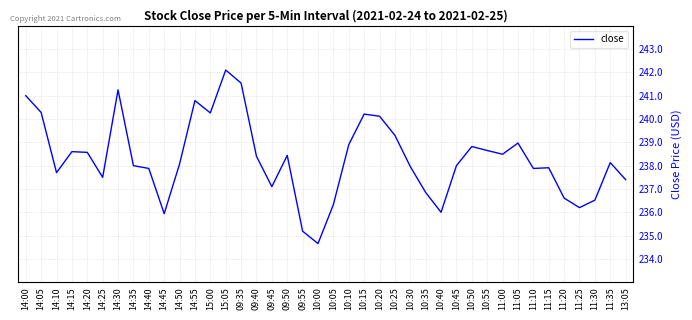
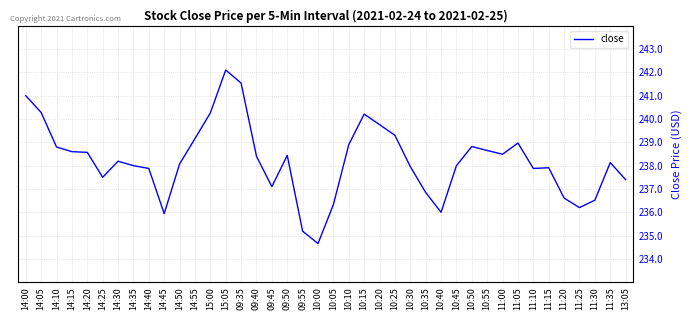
  {
    "14:00": 241.0,
    "14:05": 240.3,
-   "14:10": 237.7,
+   "14:10": 238.8,
    "14:15": 238.6,
    "14:20": 238.6,
    "14:25": 237.5,
-   "14:30": 241.3,
+   "14:30": 238.2,
    "14:35": 238.0,
    "14:40": 237.9,
    "14:45": 235.9,
    "14:50": 238.1,
-   "14:55": 240.8,
+   "14:55": 239.2,
    "15:00": 240.3,
    "15:05": 242.1,
    "09:35": 241.5,
    "09:40": 238.4,
    "09:45": 237.1,
    "09:50": 238.4,
    "09:55": 235.2,
    "10:00": 234.7,
    "10:05": 236.3,
    "10:10": 238.9,
    "10:15": 240.2,
-   "10:20": 240.1,
+   "10:20": 239.8,
    "10:25": 239.3,
    "10:30": 238.0,
    "10:35": 236.9,
    "10:40": 236.0,
    "10:45": 238.0,
    "10:50": 238.8,
    "10:55": 238.7,
    "11:00": 238.5,
    "11:05": 239.0,
    "11:10": 237.9,
    "11:15": 237.9,
    "11:20": 236.6,
    "11:25": 236.2,
    "11:30": 236.5,
    "11:35": 238.1,
    "13:05": 237.4
  }
